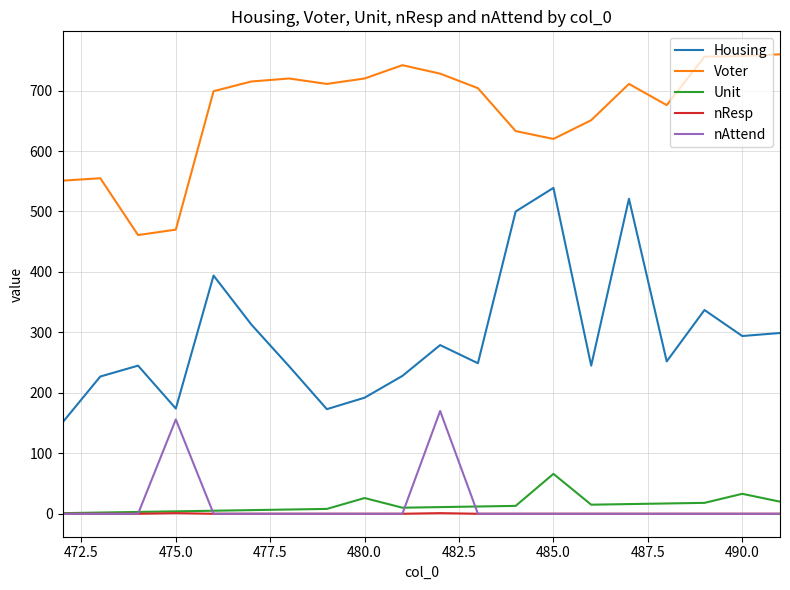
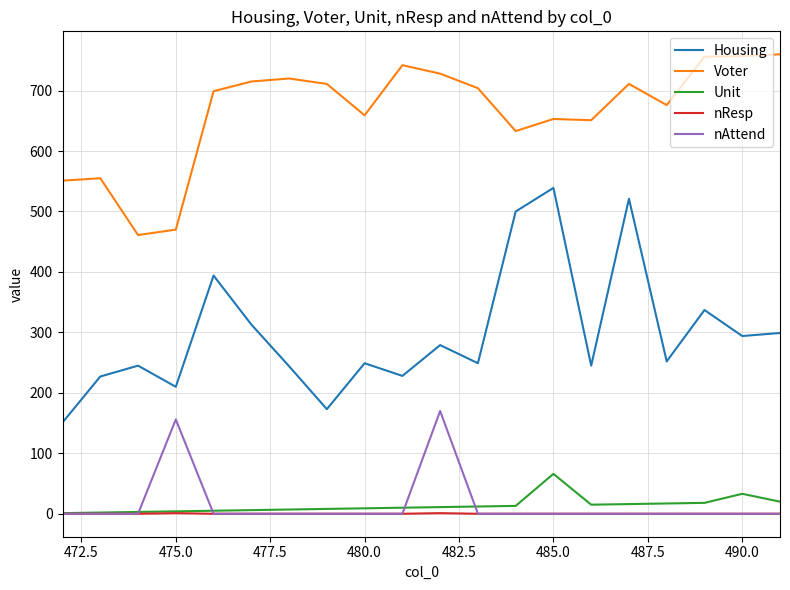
  {
    "Housing": {
-     "475.0": 170,
-     "480.0": 190,
+     "475.0": 210,
+     "480.0": 250,
      "485.0": 540,
      "490.0": 290
    },
    "Voter": {
      "475.0": 470,
-     "480.0": 720,
-     "485.0": 620
+     "480.0": 660,
+     "485.0": 650
    },
    "Unit": {
-     "480.0": 30,
+     "480.0": 10,
      "485.0": 70,
      "490.0": 30
    },
    "nAttend": {
      "475.0": 160
    }
  }
